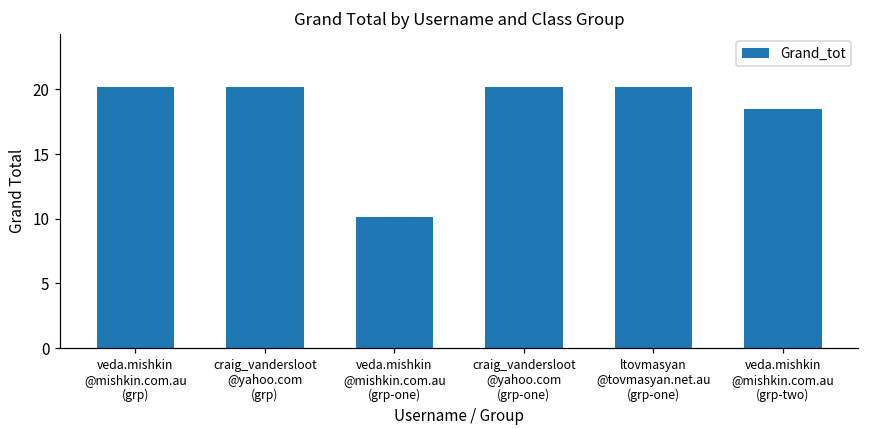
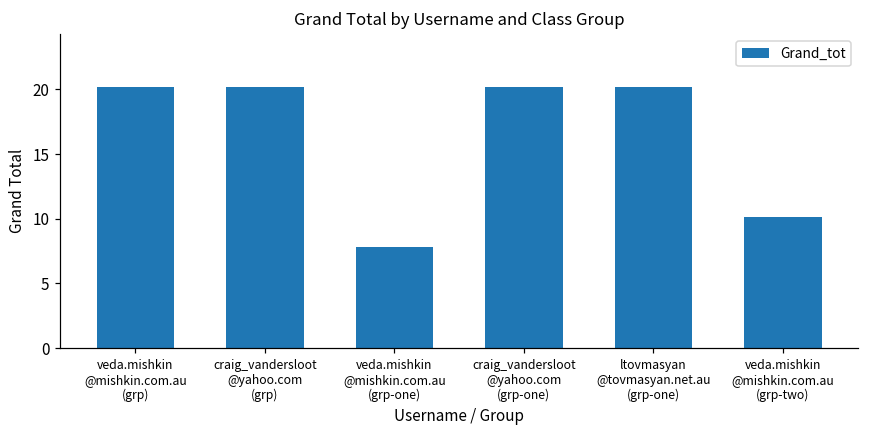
  {
    "veda.mishkin @mishkin.com.au (grp)": 20.2,
    "craig_vandersloot @yahoo.com (grp)": 20.2,
-   "veda.mishkin @mishkin.com.au (grp-one)": 10.1,
+   "veda.mishkin @mishkin.com.au (grp-one)": 7.8,
    "craig_vandersloot @yahoo.com (grp-one)": 20.2,
    "ltovmasyan @tovmasyan.net.au (grp-one)": 20.2,
-   "veda.mishkin @mishkin.com.au (grp-two)": 18.5
+   "veda.mishkin @mishkin.com.au (grp-two)": 10.1
  }
